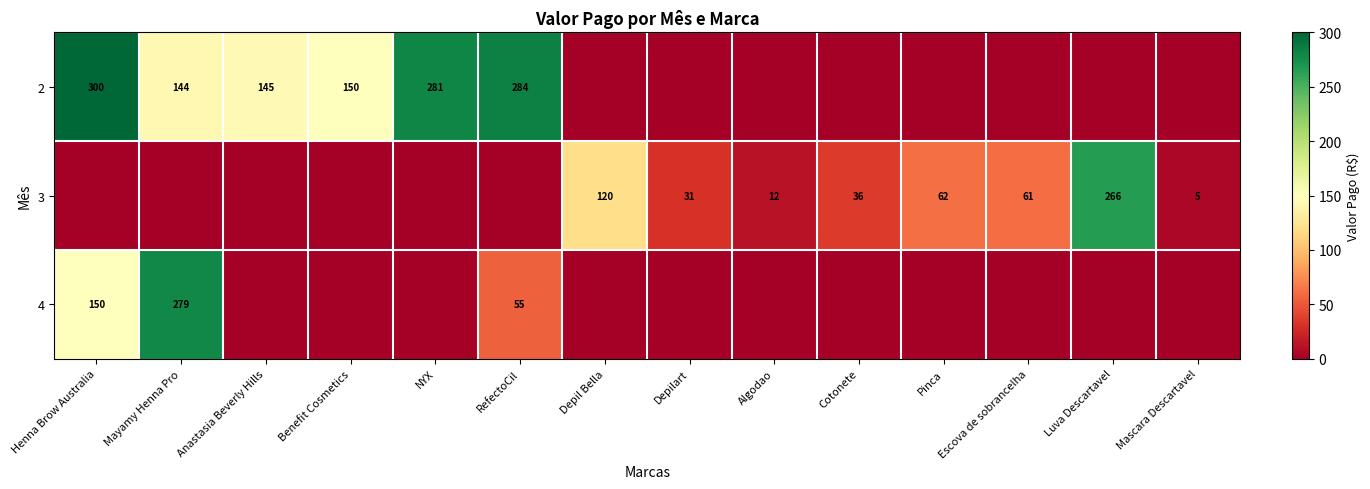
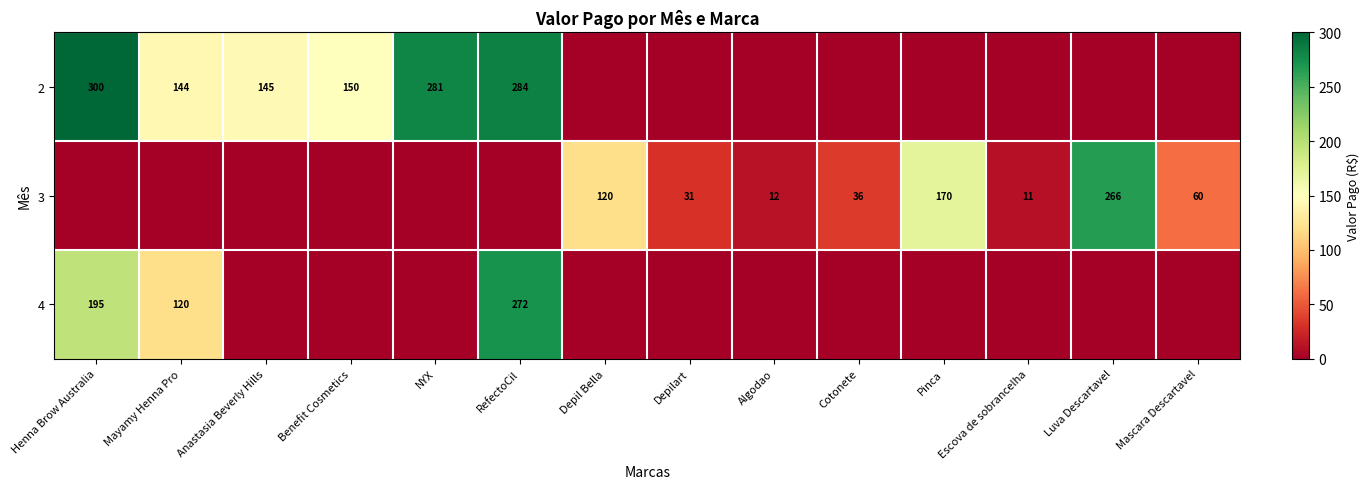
  {
    "2": {
      "Henna Brow Australia": 300,
      "Mayamy Henna Pro": 144,
      "Anastasia Beverly Hills": 145,
      "Benefit Cosmetics": 150,
      "NYX": 281,
      "RefectoCil": 284
    },
    "3": {
      "Depil Bella": 120,
      "Depilart": 31,
      "Algodao": 12,
      "Cotonete": 36,
-     "Pinca": 62,
-     "Escova de sobrancelha": 61,
+     "Pinca": 170,
+     "Escova de sobrancelha": 11,
      "Luva Descartavel": 266,
-     "Mascara Descartavel": 5
+     "Mascara Descartavel": 60
    },
    "4": {
-     "Henna Brow Australia": 150,
-     "Mayamy Henna Pro": 279,
-     "RefectoCil": 55
+     "Henna Brow Australia": 195,
+     "Mayamy Henna Pro": 120,
+     "RefectoCil": 272
    }
  }
